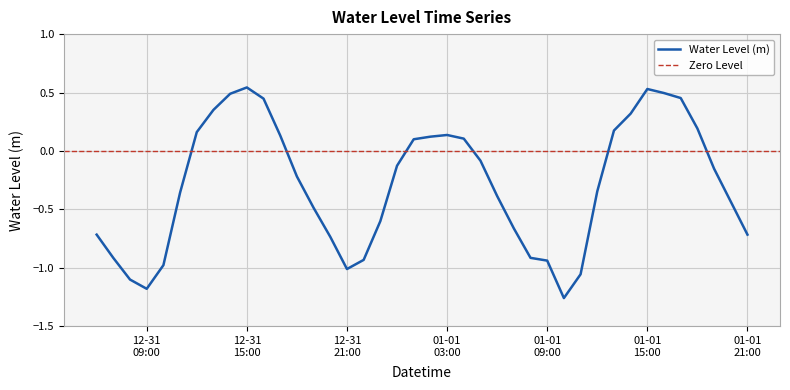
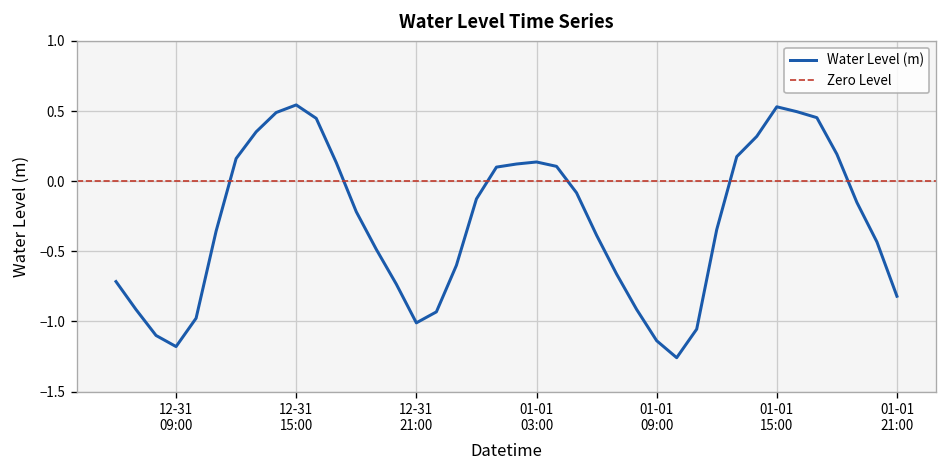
  {
    "12-31 09:00": -1.18,
    "12-31 15:00": 0.54,
    "12-31 21:00": -1.01,
    "01-01 03:00": 0.14,
-   "01-01 09:00": -0.94,
+   "01-01 09:00": -1.14,
    "01-01 15:00": 0.53,
-   "01-01 21:00": -0.72
+   "01-01 21:00": -0.82
  }
